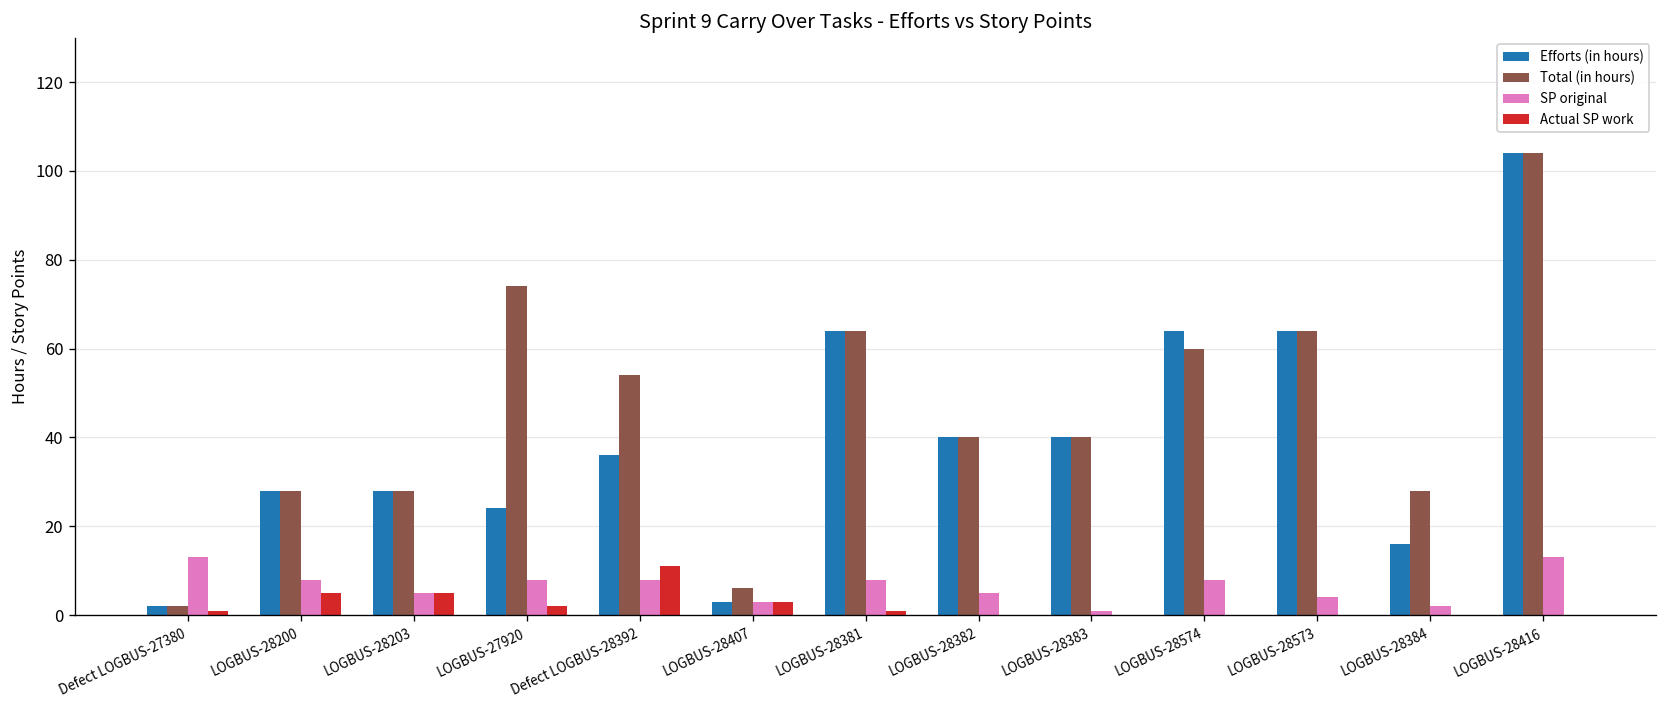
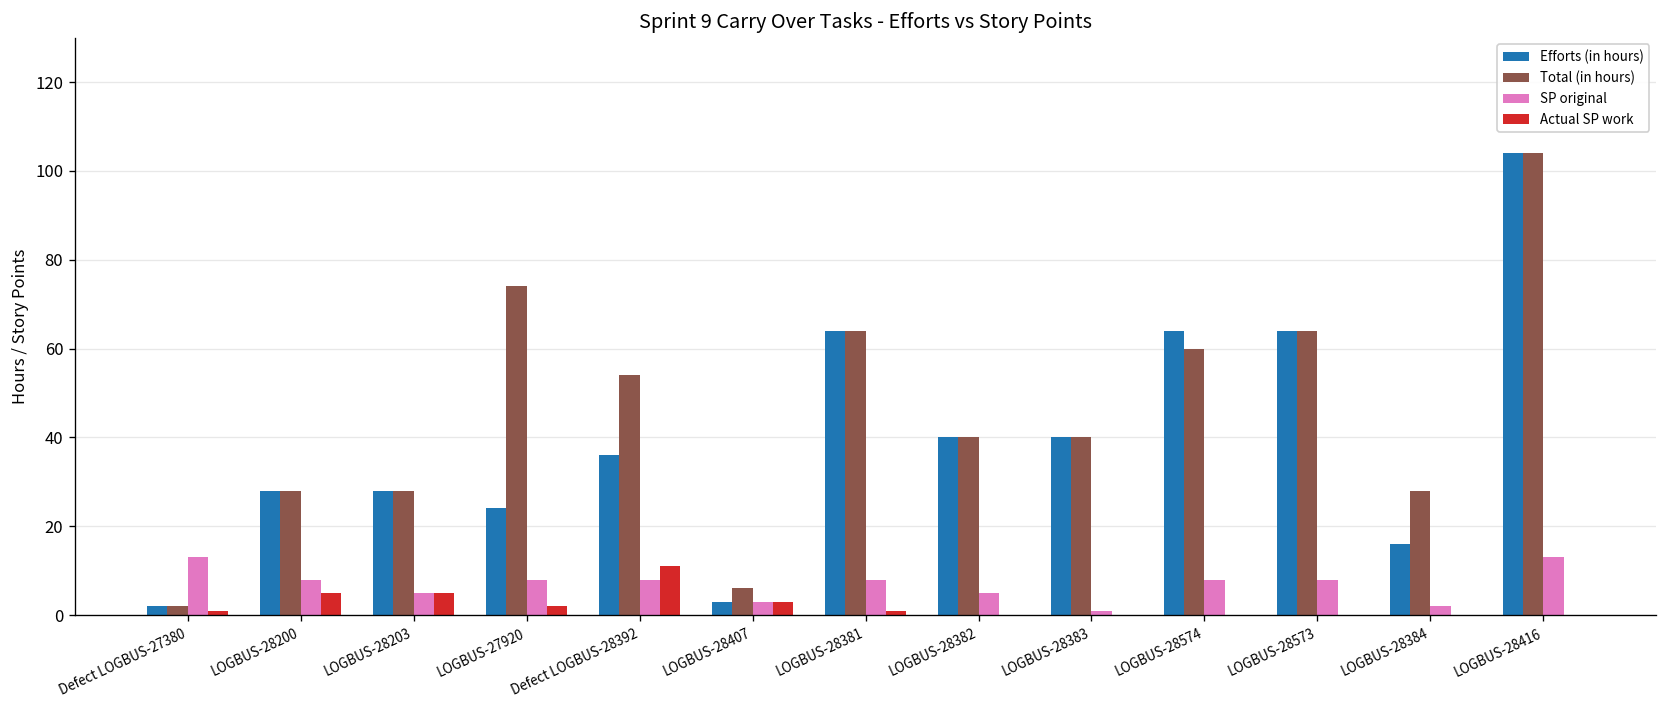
  {
    "Efforts (in hours)": {
      "Defect LOGBUS-27380": 2,
      "LOGBUS-28200": 28,
      "LOGBUS-28203": 28,
      "LOGBUS-27920": 24,
      "Defect LOGBUS-28392": 36,
      "LOGBUS-28407": 3,
      "LOGBUS-28381": 64,
      "LOGBUS-28382": 40,
      "LOGBUS-28383": 40,
      "LOGBUS-28574": 64,
      "LOGBUS-28573": 64,
      "LOGBUS-28384": 16,
      "LOGBUS-28416": 104
    },
    "Total (in hours)": {
      "Defect LOGBUS-27380": 2,
      "LOGBUS-28200": 28,
      "LOGBUS-28203": 28,
      "LOGBUS-27920": 74,
      "Defect LOGBUS-28392": 54,
      "LOGBUS-28407": 6,
      "LOGBUS-28381": 64,
      "LOGBUS-28382": 40,
      "LOGBUS-28383": 40,
      "LOGBUS-28574": 60,
      "LOGBUS-28573": 64,
      "LOGBUS-28384": 28,
      "LOGBUS-28416": 104
    },
    "SP original": {
      "Defect LOGBUS-27380": 13,
      "LOGBUS-28200": 8,
      "LOGBUS-28203": 5,
      "LOGBUS-27920": 8,
      "Defect LOGBUS-28392": 8,
      "LOGBUS-28407": 3,
      "LOGBUS-28381": 8,
      "LOGBUS-28382": 5,
      "LOGBUS-28383": 1,
      "LOGBUS-28574": 8,
-     "LOGBUS-28573": 4,
+     "LOGBUS-28573": 8,
      "LOGBUS-28384": 2,
      "LOGBUS-28416": 13
    },
    "Actual SP work": {
      "Defect LOGBUS-27380": 1,
      "LOGBUS-28200": 5,
      "LOGBUS-28203": 5,
      "LOGBUS-27920": 2,
      "Defect LOGBUS-28392": 11,
      "LOGBUS-28407": 3,
      "LOGBUS-28381": 1,
      "LOGBUS-28382": 0,
      "LOGBUS-28383": 0,
      "LOGBUS-28574": 0,
      "LOGBUS-28573": 0,
      "LOGBUS-28384": 0,
      "LOGBUS-28416": 0
    }
  }
